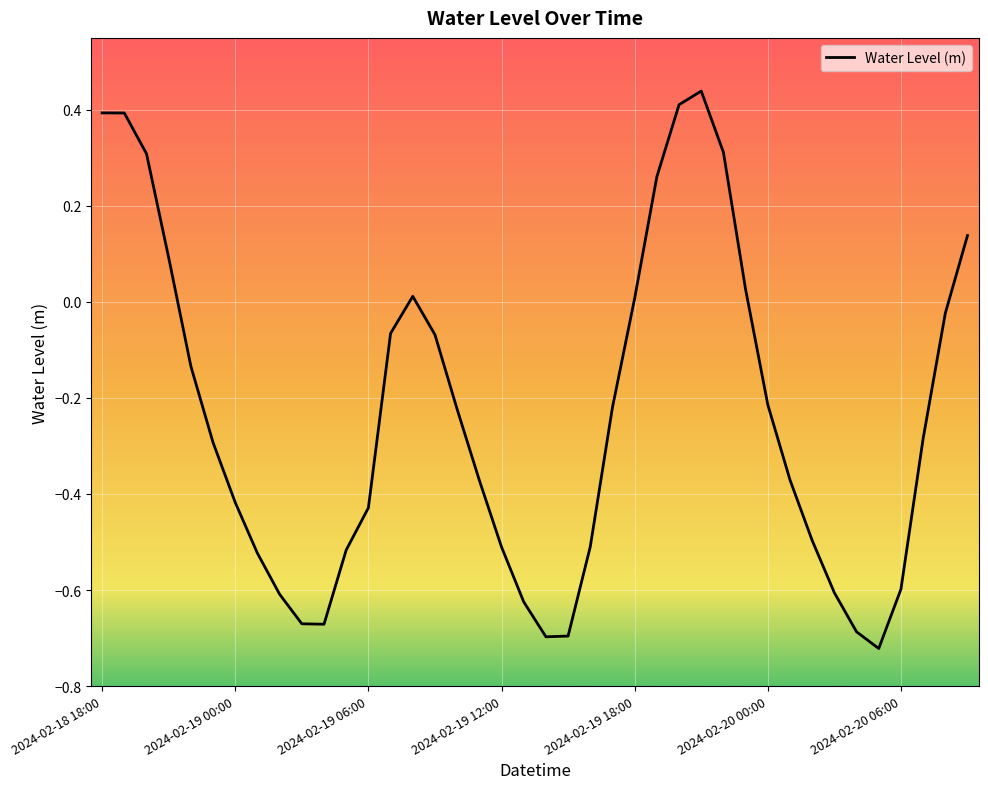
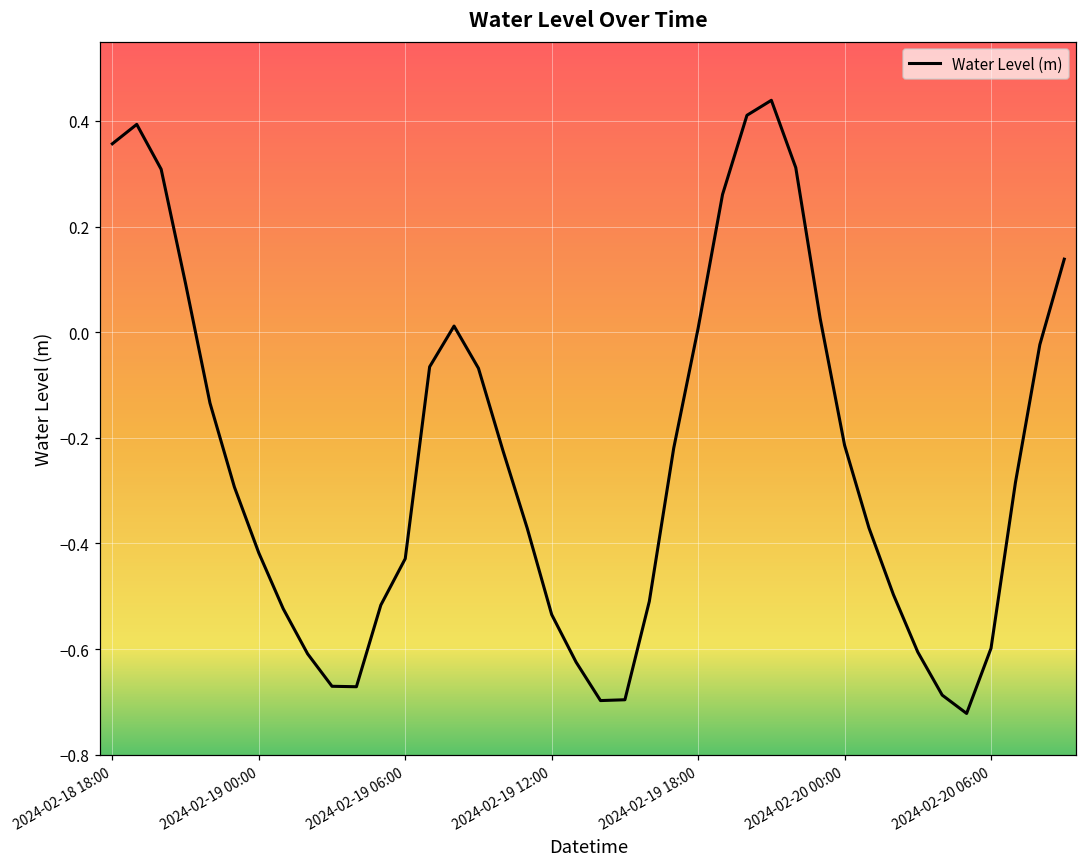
  {
-   "2024-02-18 18:00": 0.39,
+   "2024-02-18 18:00": 0.36,
    "2024-02-19 00:00": -0.42,
    "2024-02-19 06:00": -0.43,
-   "2024-02-19 12:00": -0.51,
+   "2024-02-19 12:00": -0.53,
    "2024-02-19 18:00": 0.01,
    "2024-02-20 00:00": -0.21,
    "2024-02-20 06:00": -0.60
  }
